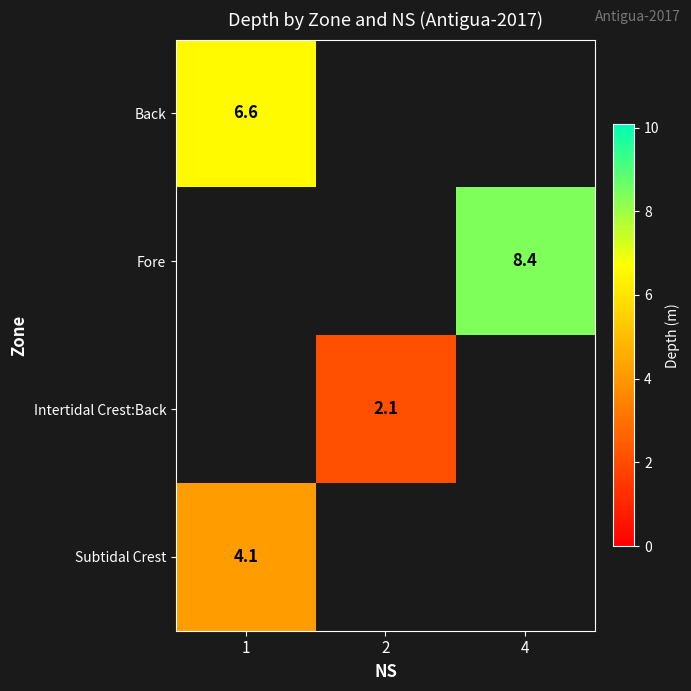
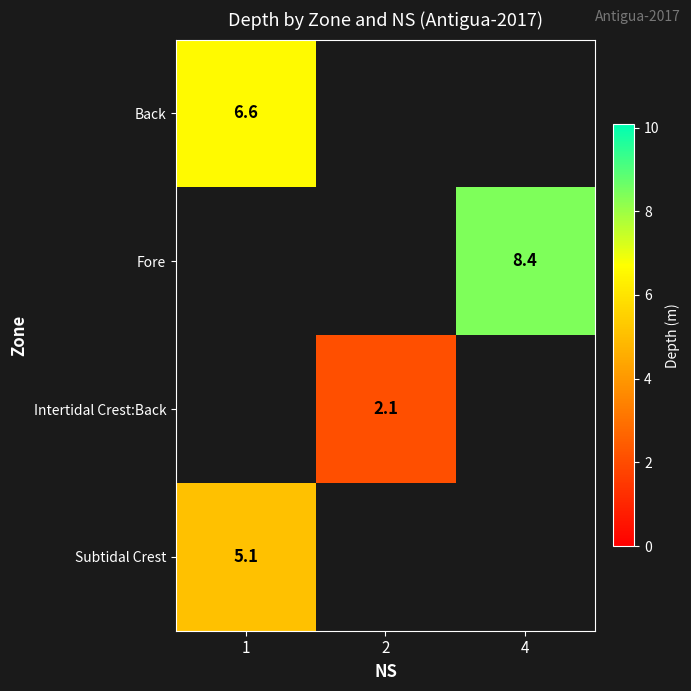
  {
    "Back": {
      "1": 6.6
    },
    "Fore": {
      "4": 8.4
    },
    "Intertidal Crest:Back": {
      "2": 2.1
    },
    "Subtidal Crest": {
-     "1": 4.1
+     "1": 5.1
    }
  }
